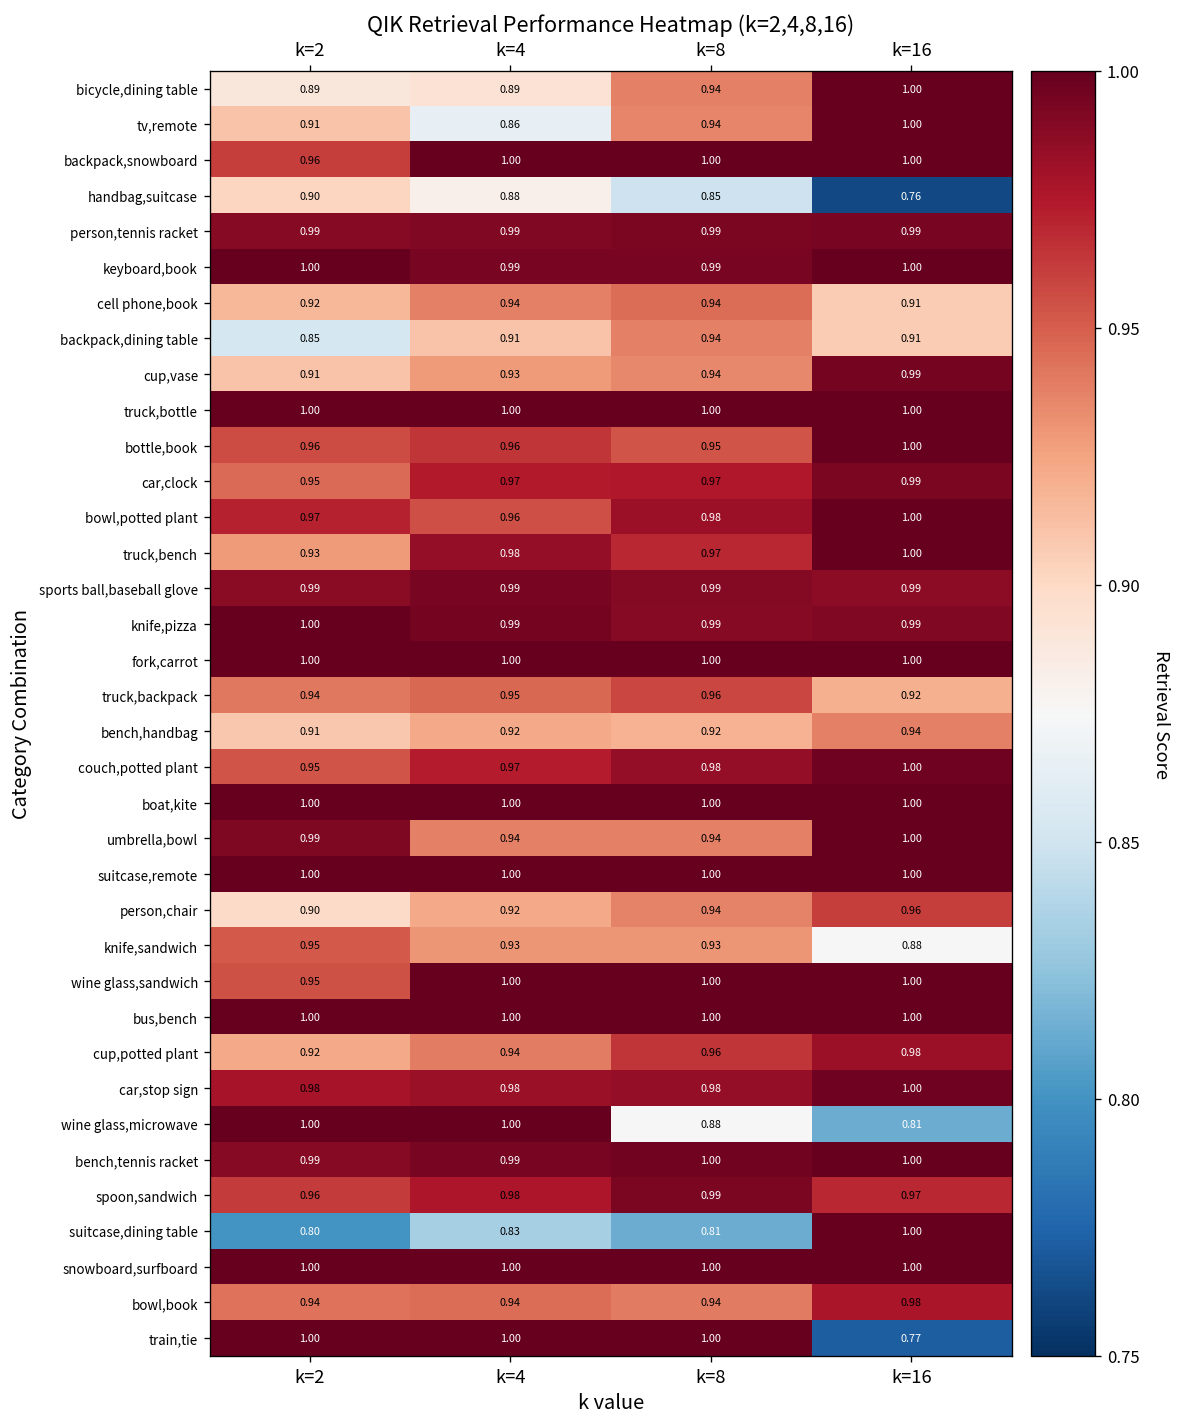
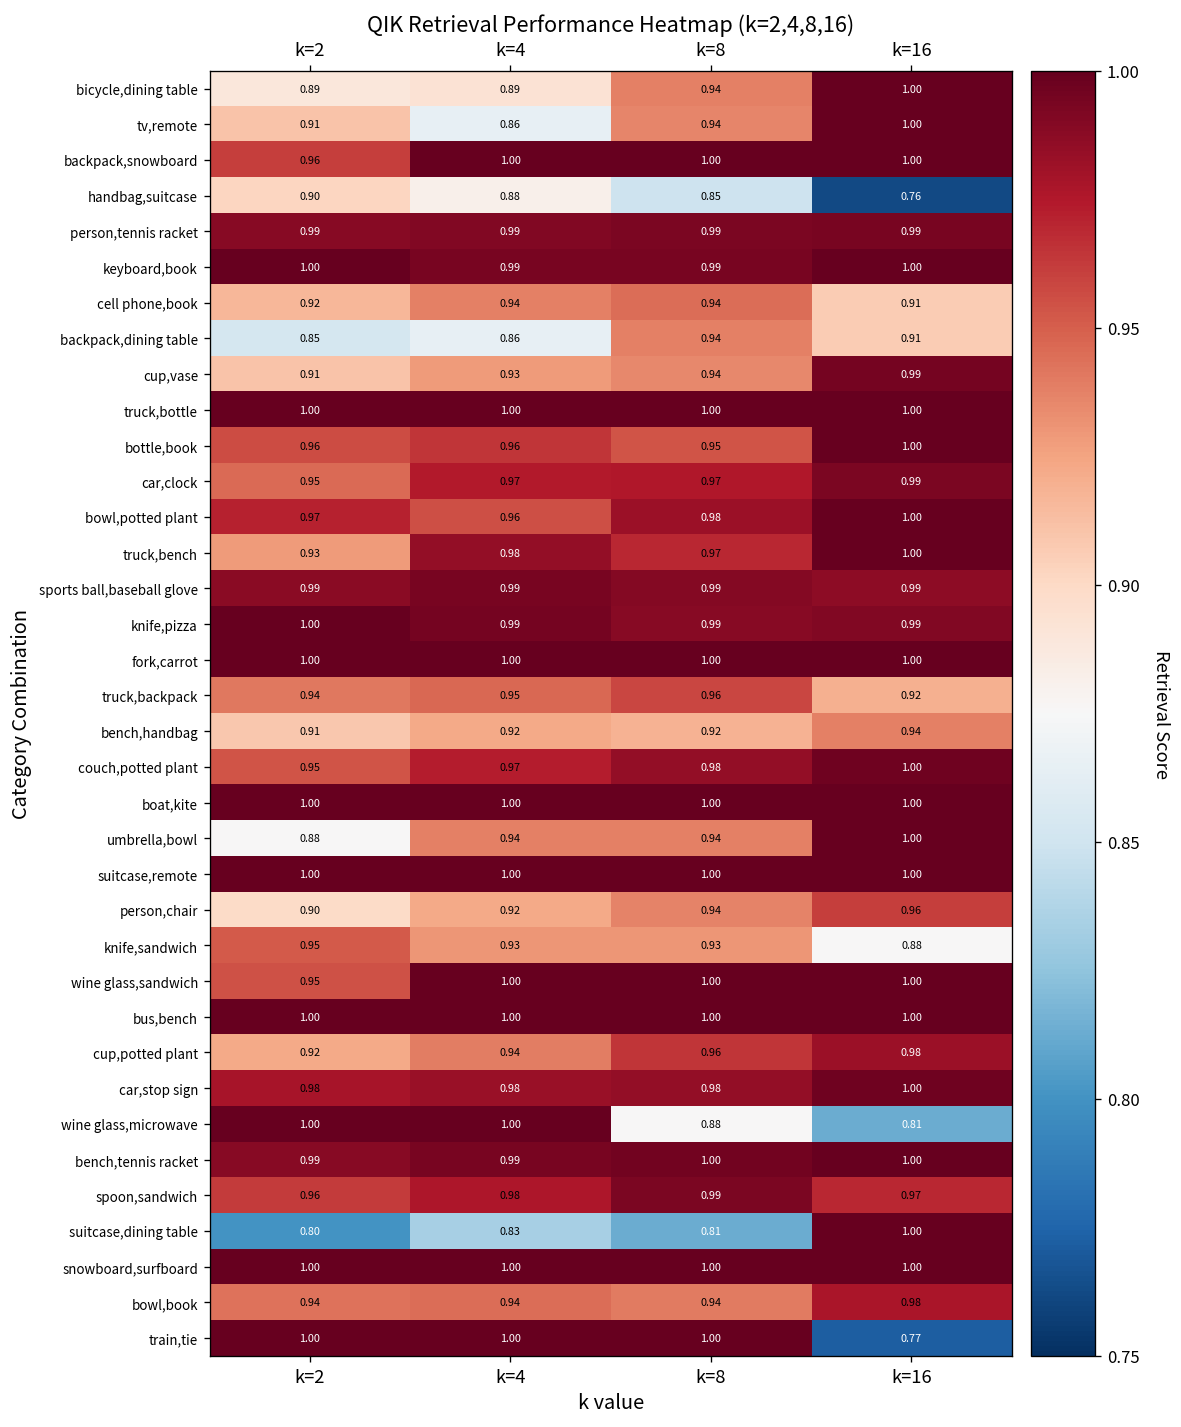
  {
    "bicycle,dining table": {
      "k=2": 0.89,
      "k=4": 0.89,
      "k=8": 0.94,
      "k=16": 1.00
    },
    "tv,remote": {
      "k=2": 0.91,
      "k=4": 0.86,
      "k=8": 0.94,
      "k=16": 1.00
    },
    "backpack,snowboard": {
      "k=2": 0.96,
      "k=4": 1.00,
      "k=8": 1.00,
      "k=16": 1.00
    },
    "handbag,suitcase": {
      "k=2": 0.90,
      "k=4": 0.88,
      "k=8": 0.85,
      "k=16": 0.76
    },
    "person,tennis racket": {
      "k=2": 0.99,
      "k=4": 0.99,
      "k=8": 0.99,
      "k=16": 0.99
    },
    "keyboard,book": {
      "k=2": 1.00,
      "k=4": 0.99,
      "k=8": 0.99,
      "k=16": 1.00
    },
    "cell phone,book": {
      "k=2": 0.92,
      "k=4": 0.94,
      "k=8": 0.94,
      "k=16": 0.91
    },
    "backpack,dining table": {
      "k=2": 0.85,
-     "k=4": 0.91,
+     "k=4": 0.86,
      "k=8": 0.94,
      "k=16": 0.91
    },
    "cup,vase": {
      "k=2": 0.91,
      "k=4": 0.93,
      "k=8": 0.94,
      "k=16": 0.99
    },
    "truck,bottle": {
      "k=2": 1.00,
      "k=4": 1.00,
      "k=8": 1.00,
      "k=16": 1.00
    },
    "bottle,book": {
      "k=2": 0.96,
      "k=4": 0.96,
      "k=8": 0.95,
      "k=16": 1.00
    },
    "car,clock": {
      "k=2": 0.95,
      "k=4": 0.97,
      "k=8": 0.97,
      "k=16": 0.99
    },
    "bowl,potted plant": {
      "k=2": 0.97,
      "k=4": 0.96,
      "k=8": 0.98,
      "k=16": 1.00
    },
    "truck,bench": {
      "k=2": 0.93,
      "k=4": 0.98,
      "k=8": 0.97,
      "k=16": 1.00
    },
    "sports ball,baseball glove": {
      "k=2": 0.99,
      "k=4": 0.99,
      "k=8": 0.99,
      "k=16": 0.99
    },
    "knife,pizza": {
      "k=2": 1.00,
      "k=4": 0.99,
      "k=8": 0.99,
      "k=16": 0.99
    },
    "fork,carrot": {
      "k=2": 1.00,
      "k=4": 1.00,
      "k=8": 1.00,
      "k=16": 1.00
    },
    "truck,backpack": {
      "k=2": 0.94,
      "k=4": 0.95,
      "k=8": 0.96,
      "k=16": 0.92
    },
    "bench,handbag": {
      "k=2": 0.91,
      "k=4": 0.92,
      "k=8": 0.92,
      "k=16": 0.94
    },
    "couch,potted plant": {
      "k=2": 0.95,
      "k=4": 0.97,
      "k=8": 0.98,
      "k=16": 1.00
    },
    "boat,kite": {
      "k=2": 1.00,
      "k=4": 1.00,
      "k=8": 1.00,
      "k=16": 1.00
    },
    "umbrella,bowl": {
-     "k=2": 0.99,
+     "k=2": 0.88,
      "k=4": 0.94,
      "k=8": 0.94,
      "k=16": 1.00
    },
    "suitcase,remote": {
      "k=2": 1.00,
      "k=4": 1.00,
      "k=8": 1.00,
      "k=16": 1.00
    },
    "person,chair": {
      "k=2": 0.90,
      "k=4": 0.92,
      "k=8": 0.94,
      "k=16": 0.96
    },
    "knife,sandwich": {
      "k=2": 0.95,
      "k=4": 0.93,
      "k=8": 0.93,
      "k=16": 0.88
    },
    "wine glass,sandwich": {
      "k=2": 0.95,
      "k=4": 1.00,
      "k=8": 1.00,
      "k=16": 1.00
    },
    "bus,bench": {
      "k=2": 1.00,
      "k=4": 1.00,
      "k=8": 1.00,
      "k=16": 1.00
    },
    "cup,potted plant": {
      "k=2": 0.92,
      "k=4": 0.94,
      "k=8": 0.96,
      "k=16": 0.98
    },
    "car,stop sign": {
      "k=2": 0.98,
      "k=4": 0.98,
      "k=8": 0.98,
      "k=16": 1.00
    },
    "wine glass,microwave": {
      "k=2": 1.00,
      "k=4": 1.00,
      "k=8": 0.88,
      "k=16": 0.81
    },
    "bench,tennis racket": {
      "k=2": 0.99,
      "k=4": 0.99,
      "k=8": 1.00,
      "k=16": 1.00
    },
    "spoon,sandwich": {
      "k=2": 0.96,
      "k=4": 0.98,
      "k=8": 0.99,
      "k=16": 0.97
    },
    "suitcase,dining table": {
      "k=2": 0.80,
      "k=4": 0.83,
      "k=8": 0.81,
      "k=16": 1.00
    },
    "snowboard,surfboard": {
      "k=2": 1.00,
      "k=4": 1.00,
      "k=8": 1.00,
      "k=16": 1.00
    },
    "bowl,book": {
      "k=2": 0.94,
      "k=4": 0.94,
      "k=8": 0.94,
      "k=16": 0.98
    },
    "train,tie": {
      "k=2": 1.00,
      "k=4": 1.00,
      "k=8": 1.00,
      "k=16": 0.77
    }
  }
